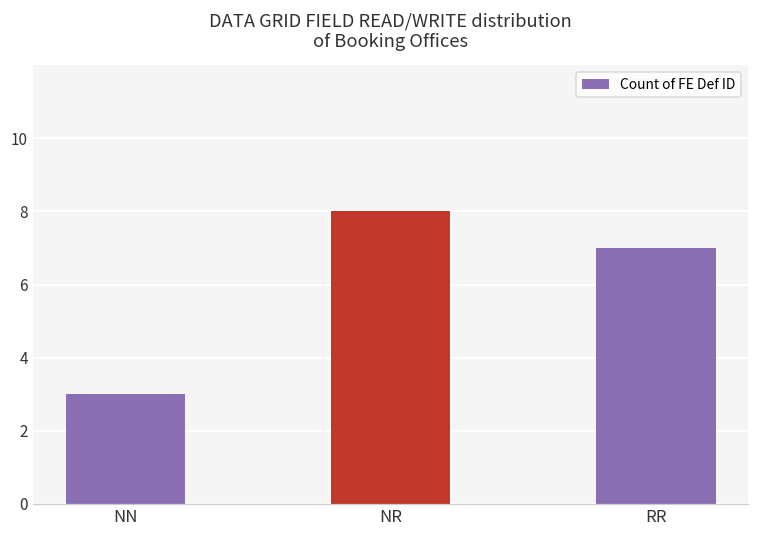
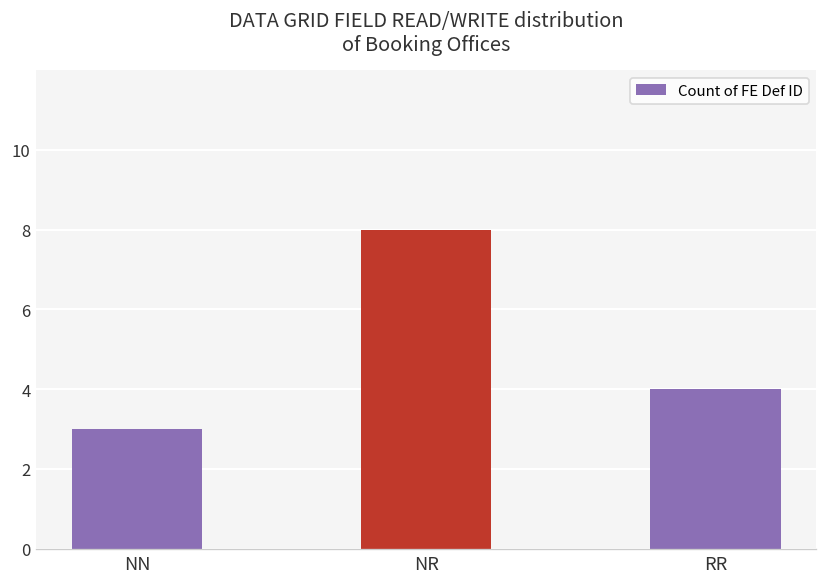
  {
    "NN": 3,
    "NR": 8,
-   "RR": 7
+   "RR": 4
  }
